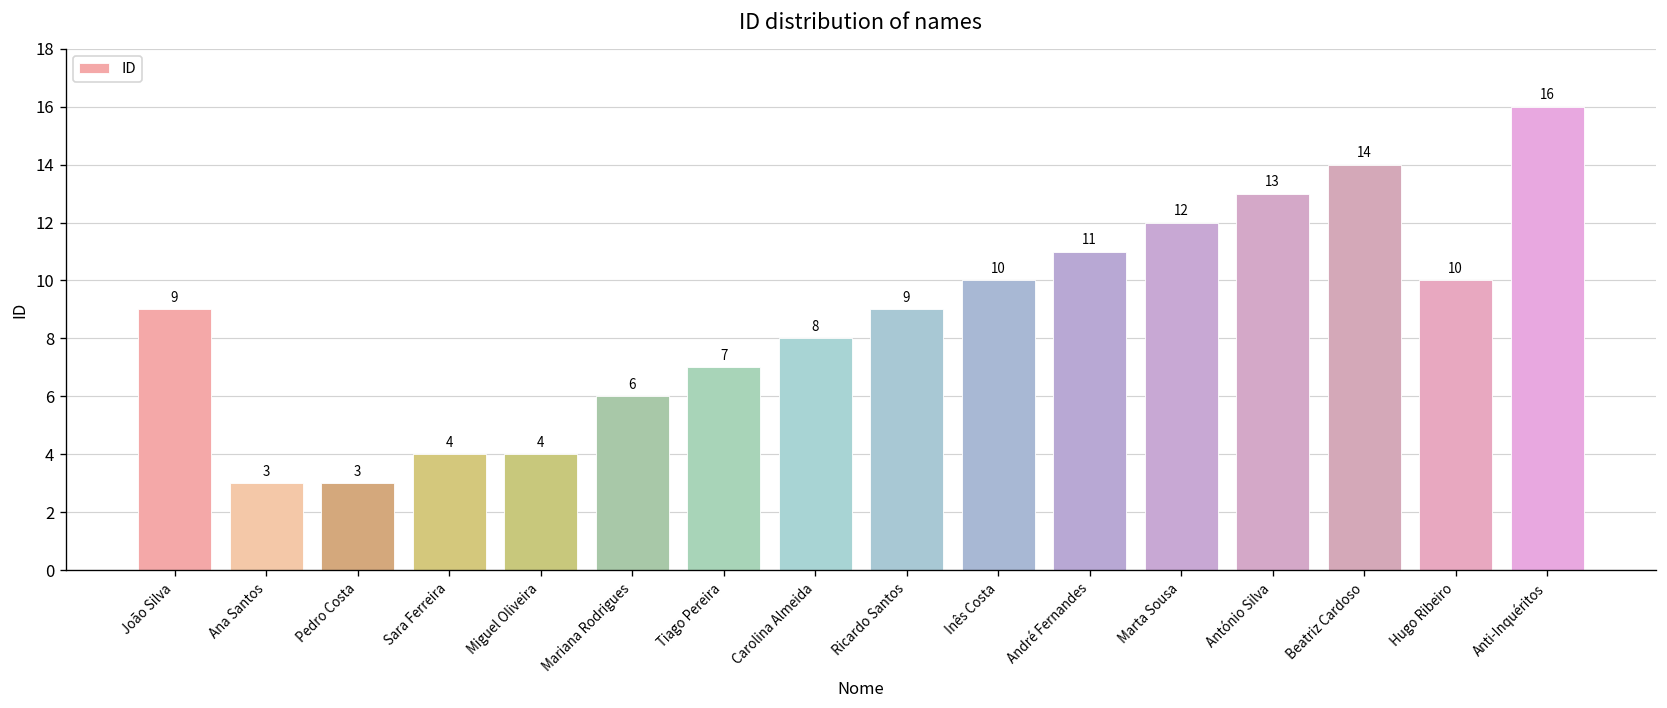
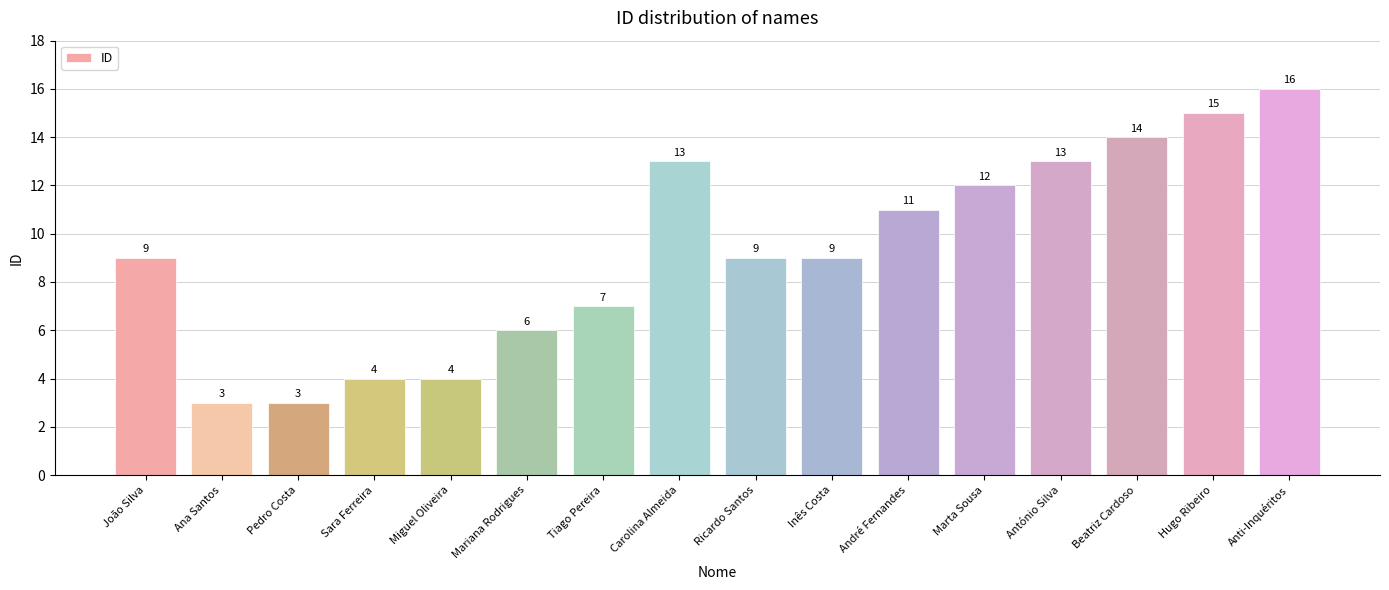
  {
    "João Silva": 9,
    "Ana Santos": 3,
    "Pedro Costa": 3,
    "Sara Ferreira": 4,
    "Miguel Oliveira": 4,
    "Mariana Rodrigues": 6,
    "Tiago Pereira": 7,
-   "Carolina Almeida": 8,
+   "Carolina Almeida": 13,
    "Ricardo Santos": 9,
-   "Inês Costa": 10,
+   "Inês Costa": 9,
    "André Fernandes": 11,
    "Marta Sousa": 12,
    "António Silva": 13,
    "Beatriz Cardoso": 14,
-   "Hugo Ribeiro": 10,
+   "Hugo Ribeiro": 15,
    "Anti-Inquéritos": 16
  }
